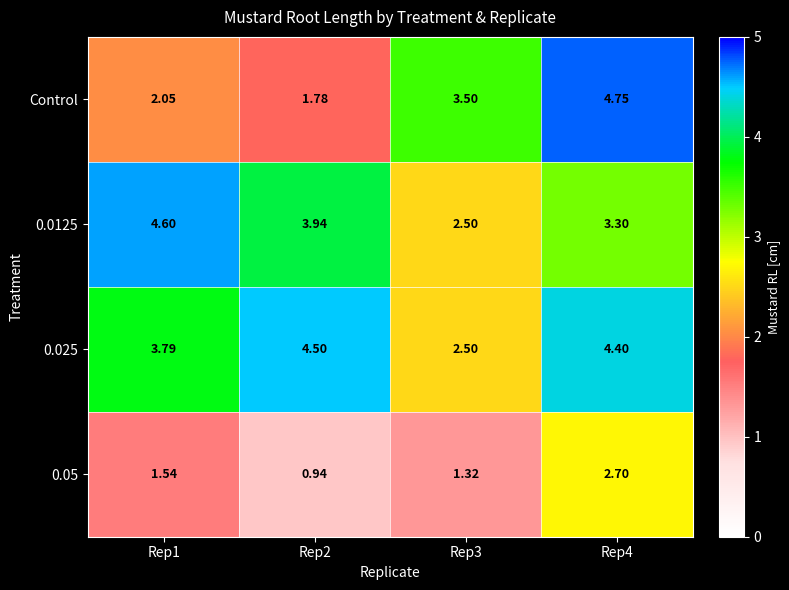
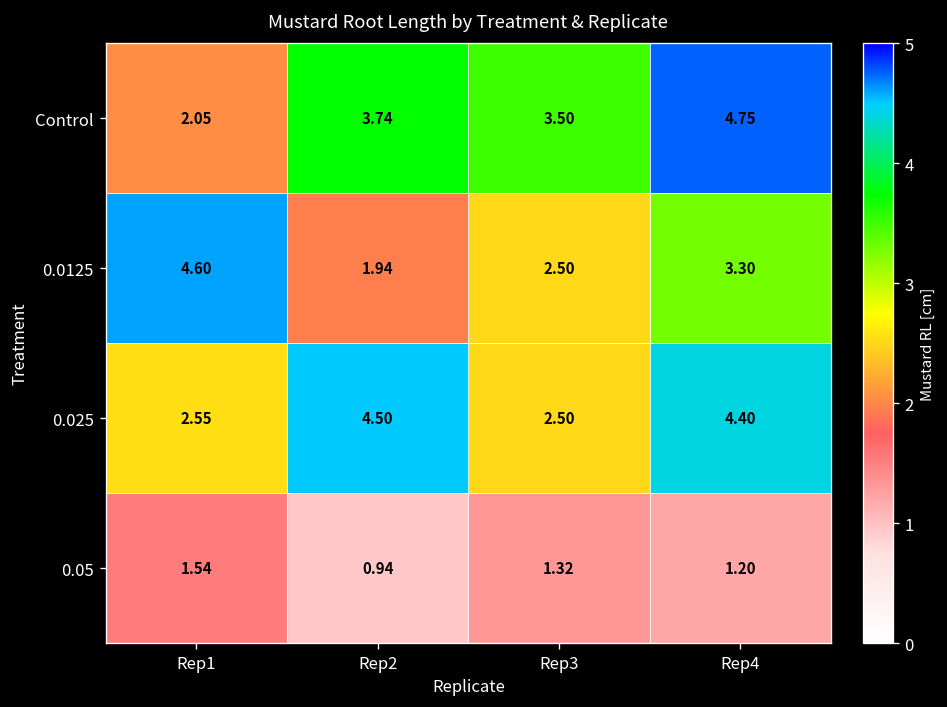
  {
    "Control": {
      "Rep1": 2.05,
-     "Rep2": 1.78,
+     "Rep2": 3.74,
      "Rep3": 3.50,
      "Rep4": 4.75
    },
    "0.0125": {
      "Rep1": 4.60,
-     "Rep2": 3.94,
+     "Rep2": 1.94,
      "Rep3": 2.50,
      "Rep4": 3.30
    },
    "0.025": {
-     "Rep1": 3.79,
+     "Rep1": 2.55,
      "Rep2": 4.50,
      "Rep3": 2.50,
      "Rep4": 4.40
    },
    "0.05": {
      "Rep1": 1.54,
      "Rep2": 0.94,
      "Rep3": 1.32,
-     "Rep4": 2.70
+     "Rep4": 1.20
    }
  }
